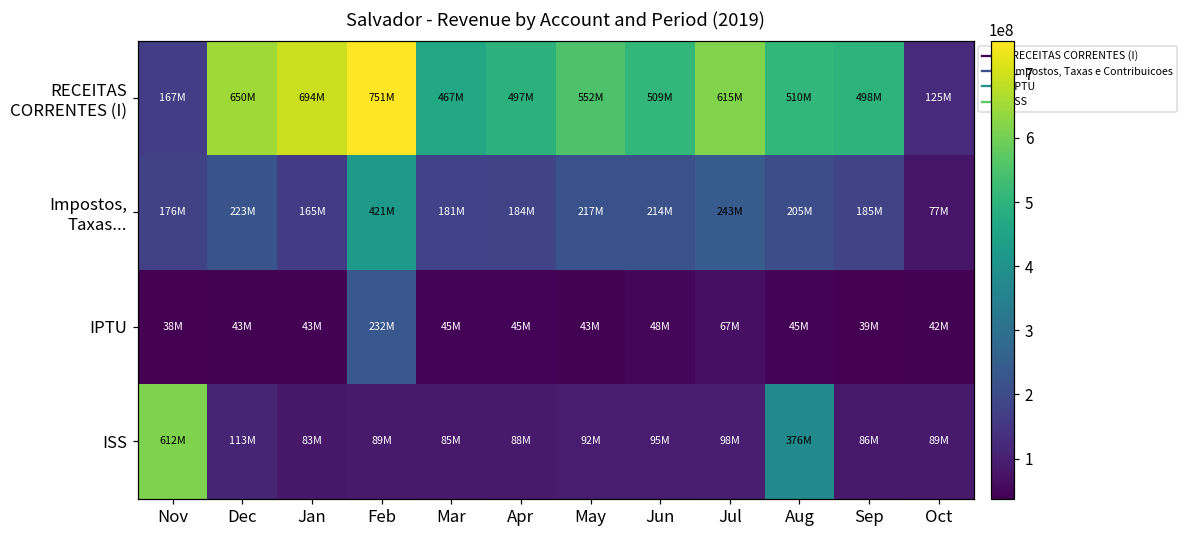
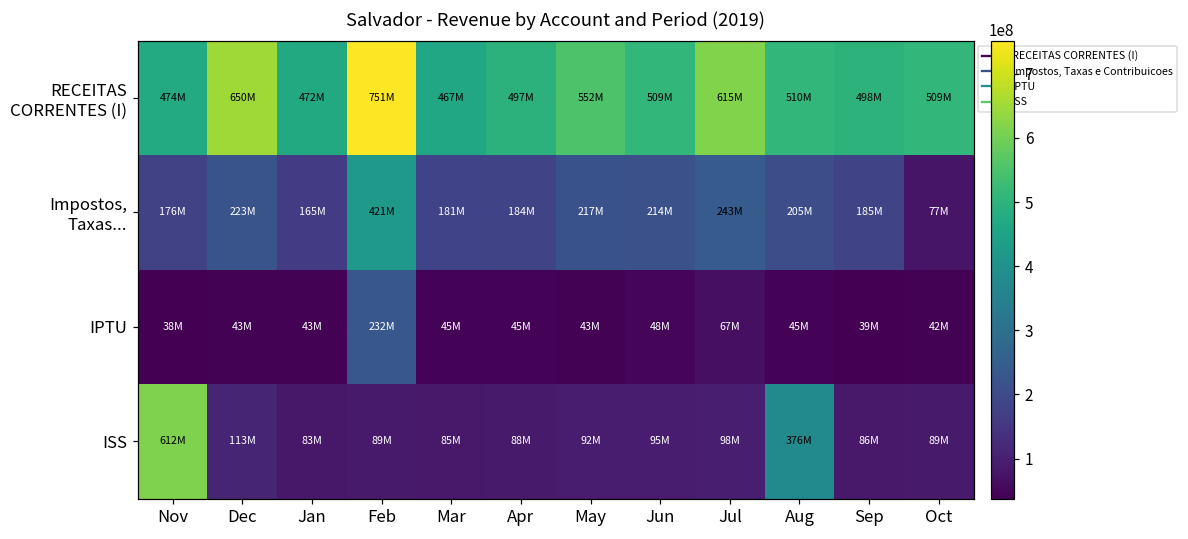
  {
    "RECEITAS CORRENTES (I)": {
-     "Nov": "167M",
+     "Nov": "474M",
      "Dec": "650M",
-     "Jan": "694M",
+     "Jan": "472M",
      "Feb": "751M",
      "Mar": "467M",
      "Apr": "497M",
      "May": "552M",
      "Jun": "509M",
      "Jul": "615M",
      "Aug": "510M",
      "Sep": "498M",
-     "Oct": "125M"
+     "Oct": "509M"
    },
    "Impostos, Taxas...": {
      "Nov": "176M",
      "Dec": "223M",
      "Jan": "165M",
      "Feb": "421M",
      "Mar": "181M",
      "Apr": "184M",
      "May": "217M",
      "Jun": "214M",
      "Jul": "243M",
      "Aug": "205M",
      "Sep": "185M",
      "Oct": "77M"
    },
    "IPTU": {
      "Nov": "38M",
      "Dec": "43M",
      "Jan": "43M",
      "Feb": "232M",
      "Mar": "45M",
      "Apr": "45M",
      "May": "43M",
      "Jun": "48M",
      "Jul": "67M",
      "Aug": "45M",
      "Sep": "39M",
      "Oct": "42M"
    },
    "ISS": {
      "Nov": "612M",
      "Dec": "113M",
      "Jan": "83M",
      "Feb": "89M",
      "Mar": "85M",
      "Apr": "88M",
      "May": "92M",
      "Jun": "95M",
      "Jul": "98M",
      "Aug": "376M",
      "Sep": "86M",
      "Oct": "89M"
    }
  }
